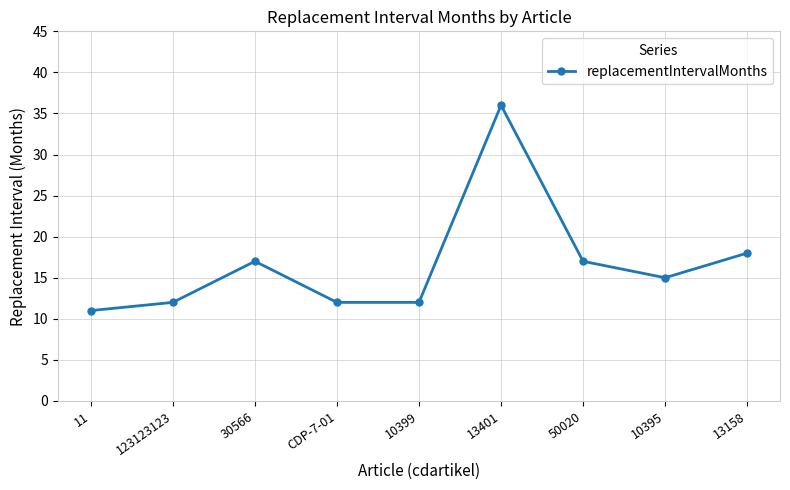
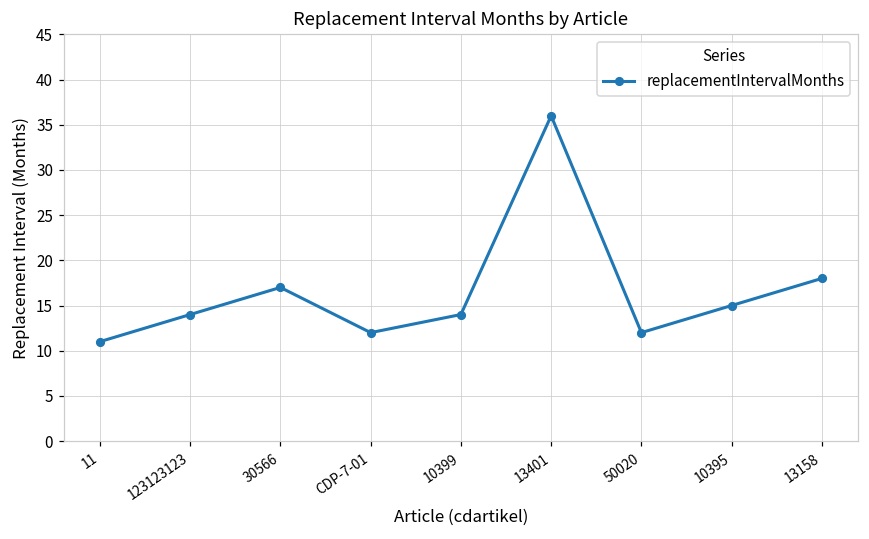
  {
    "11": 11,
-   "123123123": 12,
+   "123123123": 14,
    "30566": 17,
    "CDP-7-01": 12,
-   "10399": 12,
+   "10399": 14,
    "13401": 36,
-   "50020": 17,
+   "50020": 12,
    "10395": 15,
    "13158": 18
  }
